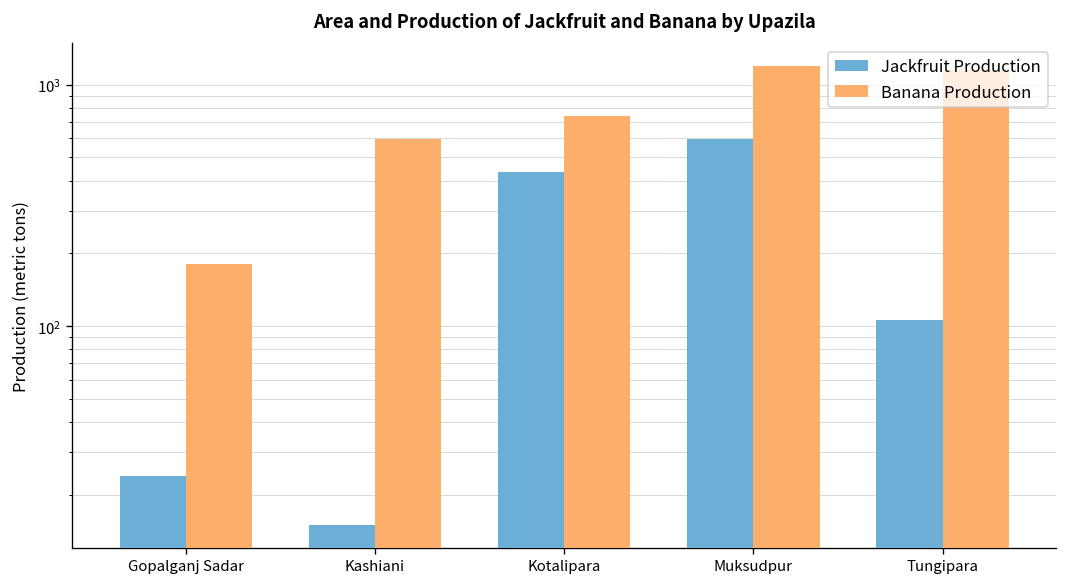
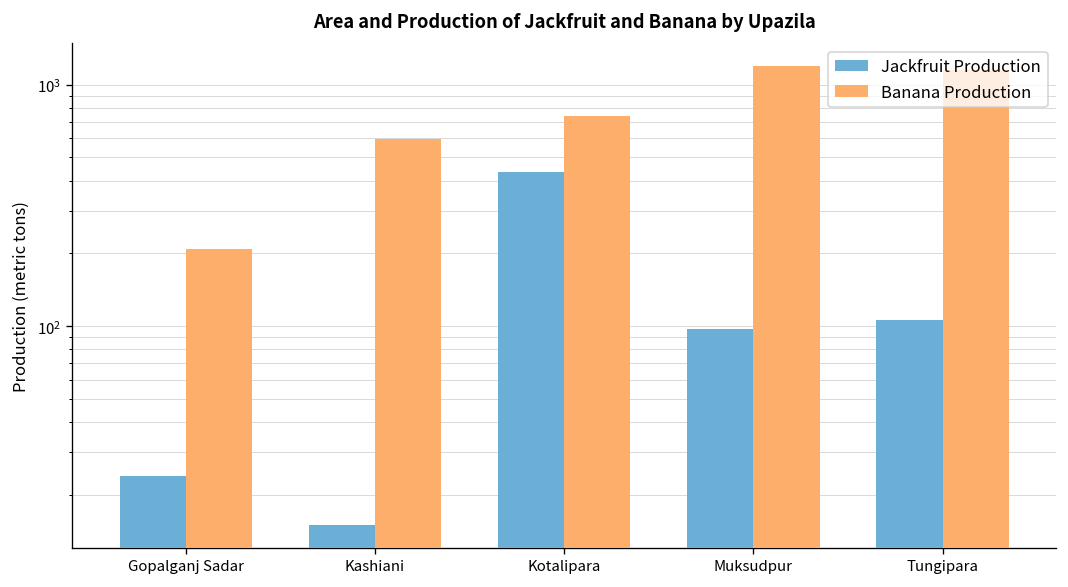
  {
    "Jackfruit Production": {
      "Gopalganj Sadar": 24,
      "Kashiani": 15,
      "Kotalipara": 430,
-     "Muksudpur": 600,
+     "Muksudpur": 100,
      "Tungipara": 110
    },
    "Banana Production": {
-     "Gopalganj Sadar": 180,
+     "Gopalganj Sadar": 210,
      "Kashiani": 600,
      "Kotalipara": 740,
      "Muksudpur": 1200
    }
  }
